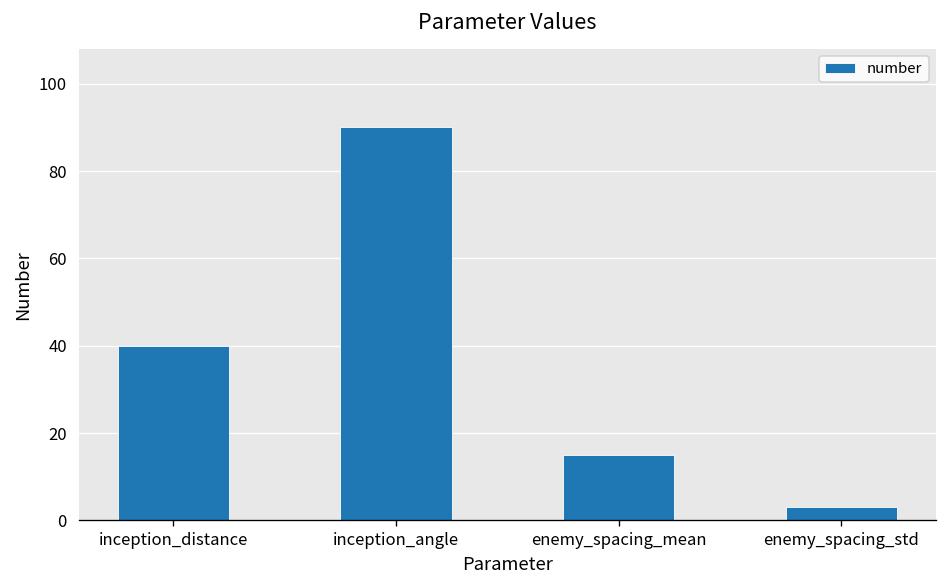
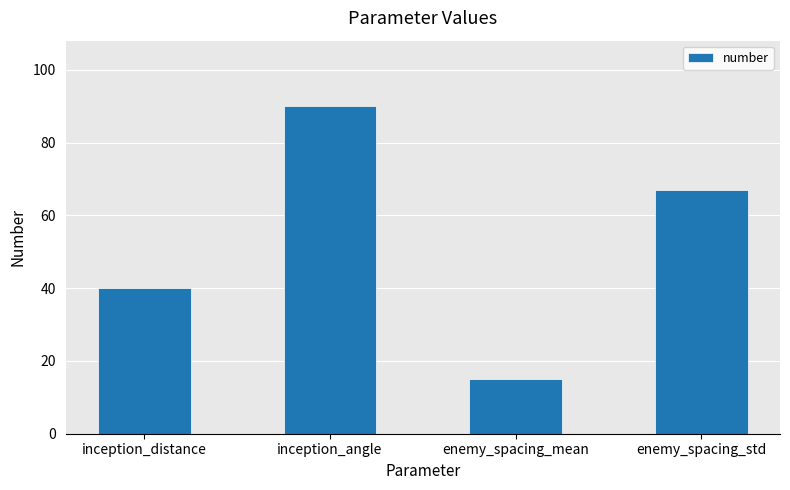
  {
    "inception_distance": 40,
    "inception_angle": 90,
    "enemy_spacing_mean": 15,
-   "enemy_spacing_std": 3
+   "enemy_spacing_std": 67
  }
